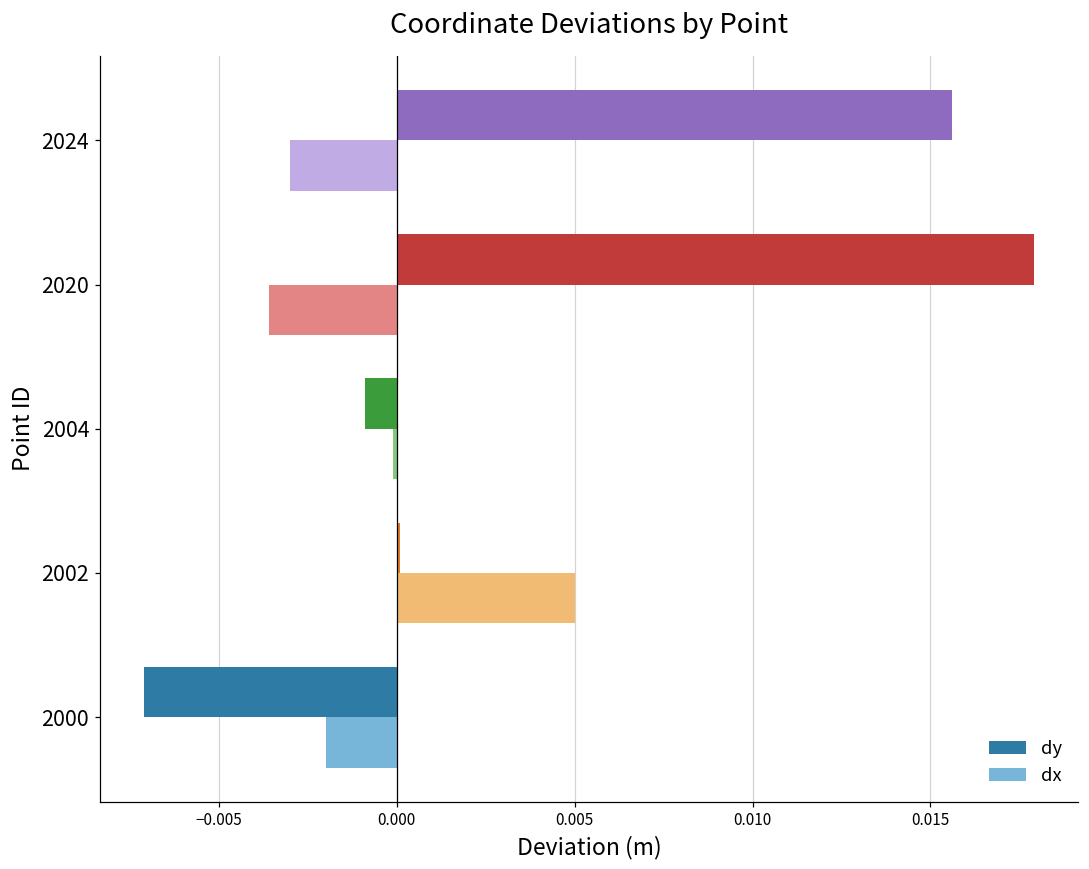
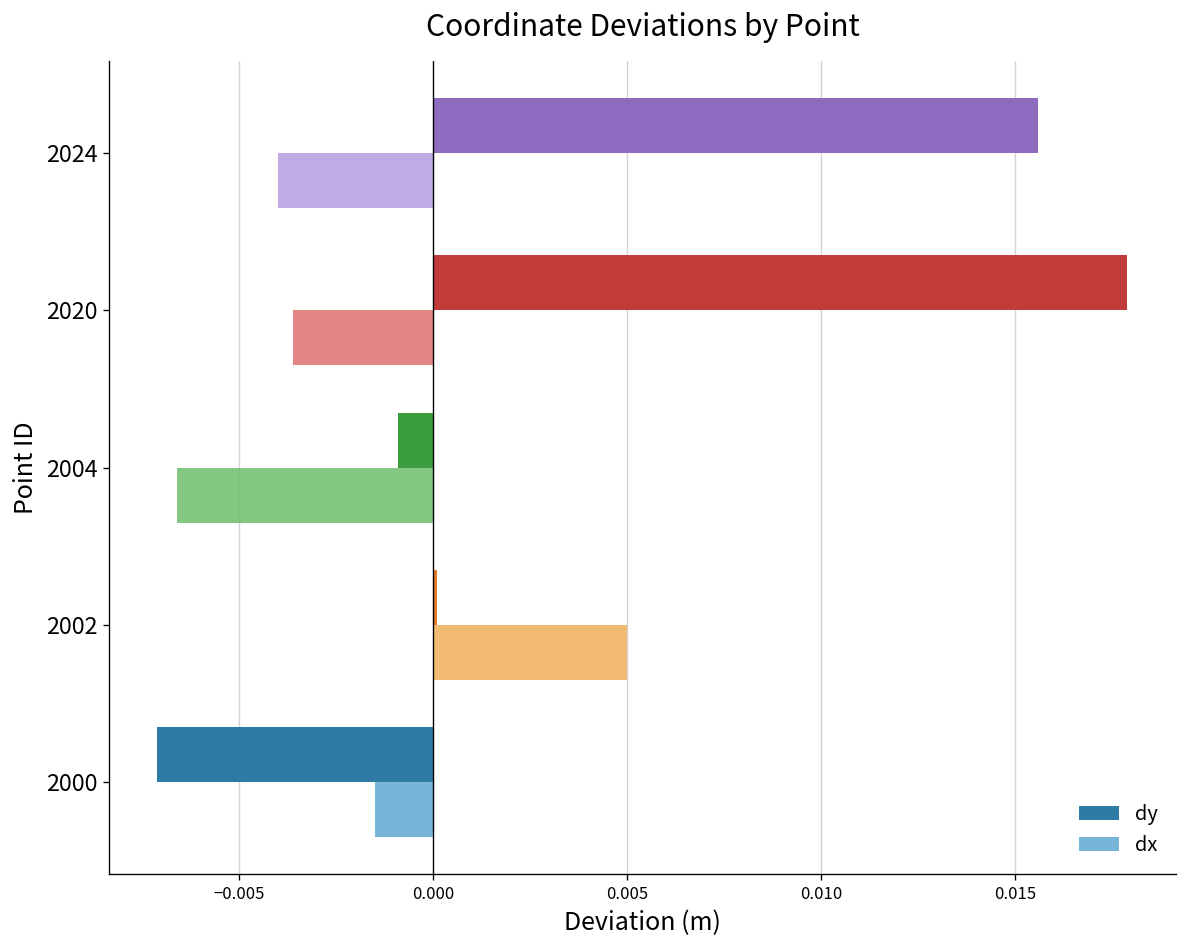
  {
    "dy": {
      "2024": 0.0156,
      "2020": 0.0179,
      "2004": -0.0009,
      "2002": 0.0001,
      "2000": -0.0071
    },
    "dx": {
-     "2024": -0.003,
+     "2024": -0.004,
      "2020": -0.0036,
-     "2004": -0.0001,
+     "2004": -0.0066,
      "2002": 0.0050,
-     "2000": -0.0020
+     "2000": -0.0015
    }
  }
